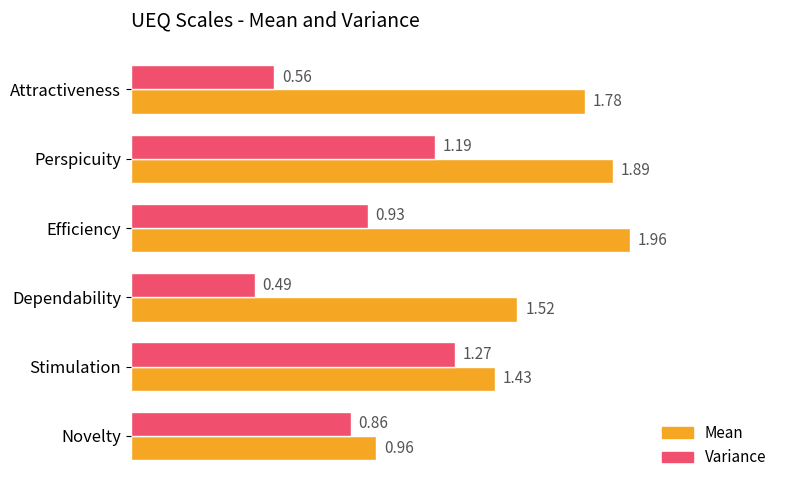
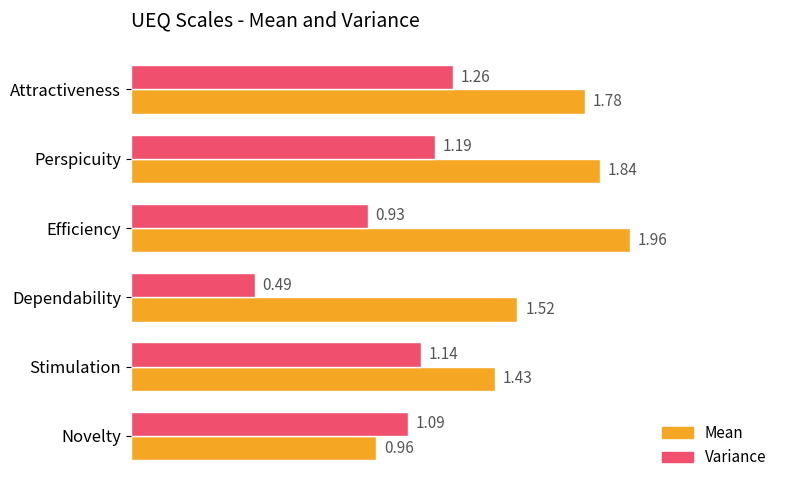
  {
    "Mean": {
      "Attractiveness": 1.78,
-     "Perspicuity": 1.89,
+     "Perspicuity": 1.84,
      "Efficiency": 1.96,
      "Dependability": 1.52,
      "Stimulation": 1.43,
      "Novelty": 0.96
    },
    "Variance": {
-     "Attractiveness": 0.56,
+     "Attractiveness": 1.26,
      "Perspicuity": 1.19,
      "Efficiency": 0.93,
      "Dependability": 0.49,
-     "Stimulation": 1.27,
-     "Novelty": 0.86
+     "Stimulation": 1.14,
+     "Novelty": 1.09
    }
  }
